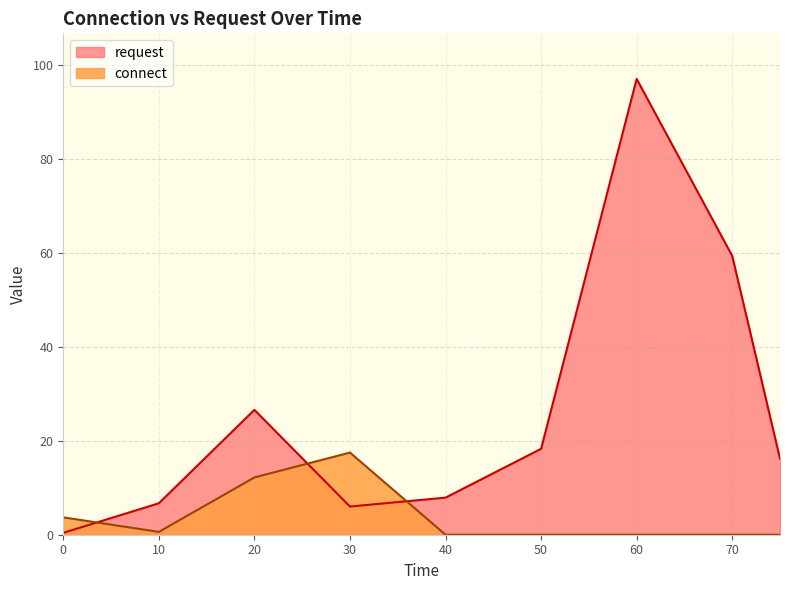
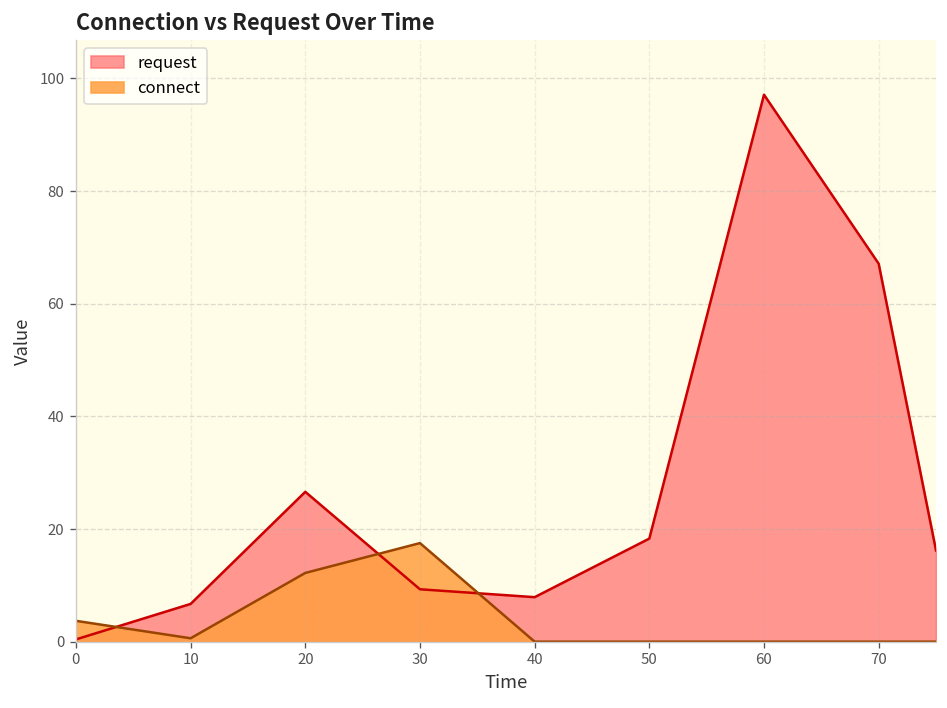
  {
    "request": {
      "0": 0,
      "10": 7,
      "20": 27,
-     "30": 6,
+     "30": 9,
      "40": 8,
      "50": 18,
      "60": 97,
-     "70": 59
+     "70": 67
    },
    "connect": {
      "0": 4,
      "10": 1,
      "20": 12,
      "30": 18,
      "40": 0,
      "50": 0,
      "60": 0,
      "70": 0
    }
  }
